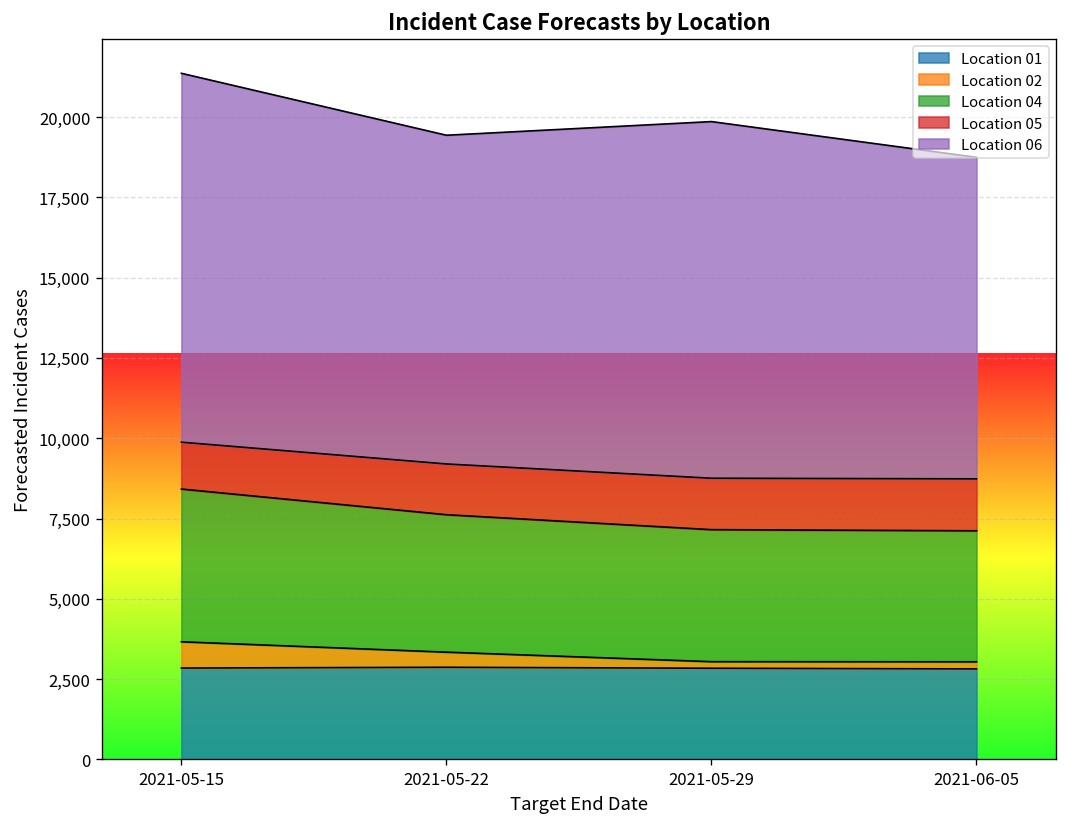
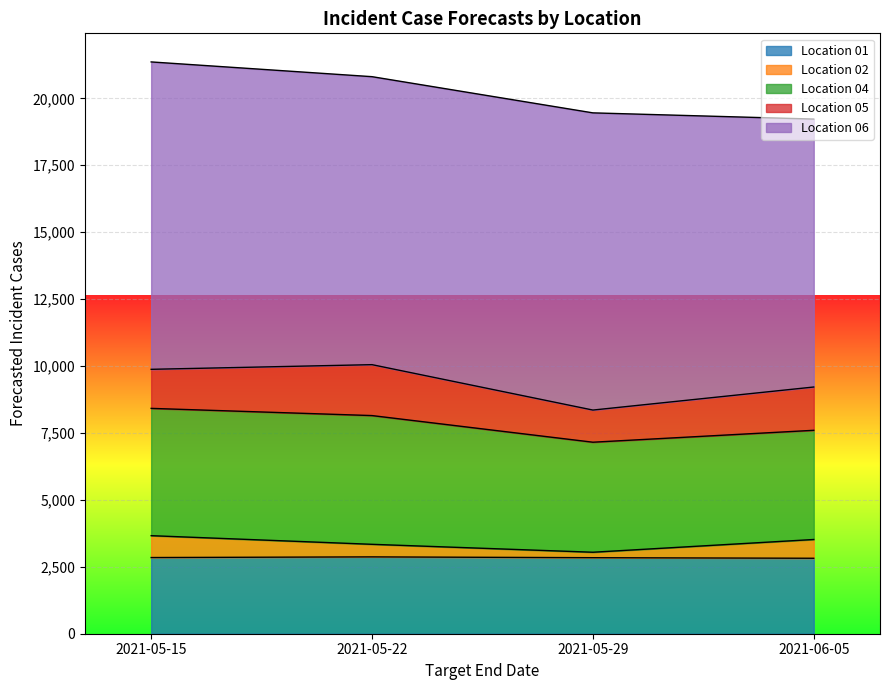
  {
    "Location 01": {
      "2021-05-15": "2,800",
      "2021-05-22": "2,900",
      "2021-05-29": "2,800",
      "2021-06-05": "2,800"
    },
    "Location 02": {
      "2021-05-15": "800",
      "2021-05-22": "500",
      "2021-05-29": "200",
-     "2021-06-05": "200"
+     "2021-06-05": "700"
    },
    "Location 04": {
      "2021-05-15": "4,800",
-     "2021-05-22": "4,300",
+     "2021-05-22": "4,800",
      "2021-05-29": "4,100",
      "2021-06-05": "4,100"
    },
    "Location 05": {
      "2021-05-15": "1,500",
-     "2021-05-22": "1,600",
-     "2021-05-29": "1,600",
+     "2021-05-22": "1,900",
+     "2021-05-29": "1,200",
      "2021-06-05": "1,600"
    },
    "Location 06": {
      "2021-05-15": "11,500",
-     "2021-05-22": "10,200",
+     "2021-05-22": "10,800",
      "2021-05-29": "11,100"
    }
  }
